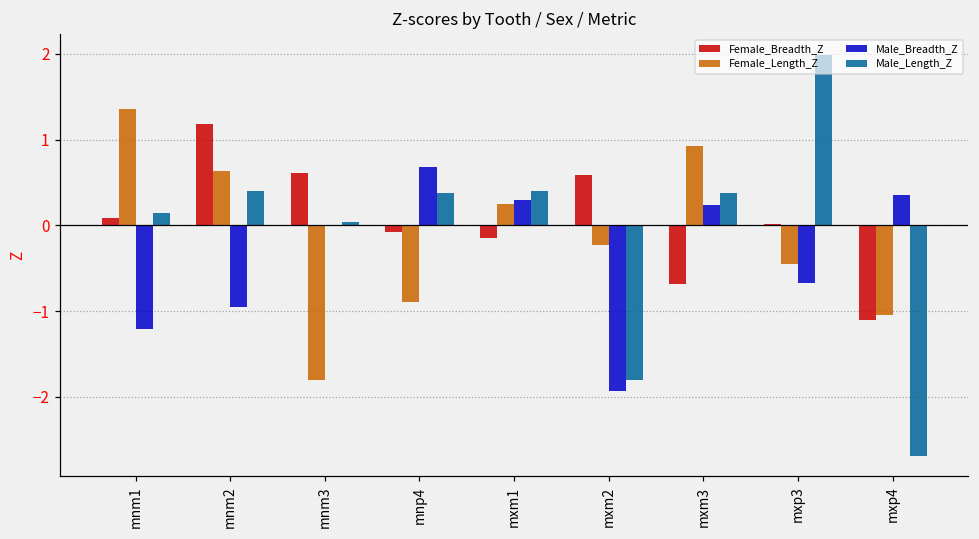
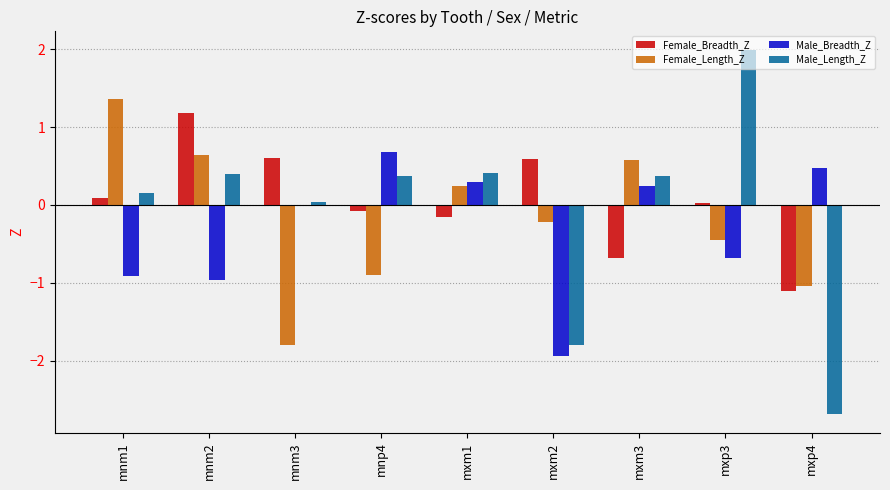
  {
    "Female_Breadth_Z": {
      "mnm1": 0.1,
      "mnm2": 1.2,
      "mnm3": 0.6,
      "mnp4": -0.1,
      "mxm1": -0.2,
      "mxm2": 0.6,
      "mxm3": -0.7,
      "mxp4": -1.1
    },
    "Female_Length_Z": {
      "mnm1": 1.4,
      "mnm2": 0.6,
      "mnm3": -1.8,
      "mnp4": -0.9,
      "mxm1": 0.2,
      "mxm2": -0.2,
-     "mxm3": 0.9,
+     "mxm3": 0.6,
      "mxp3": -0.5,
      "mxp4": -1.0
    },
    "Male_Breadth_Z": {
-     "mnm1": -1.2,
+     "mnm1": -0.9,
      "mnm2": -1.0,
      "mnp4": 0.7,
      "mxm1": 0.3,
      "mxm2": -1.9,
      "mxm3": 0.2,
      "mxp3": -0.7,
-     "mxp4": 0.4
+     "mxp4": 0.5
    },
    "Male_Length_Z": {
      "mnm1": 0.1,
      "mnm2": 0.4,
      "mnm3": 0.0,
      "mnp4": 0.4,
      "mxm1": 0.4,
      "mxm2": -1.8,
      "mxm3": 0.4,
      "mxp4": -2.7
    }
  }
